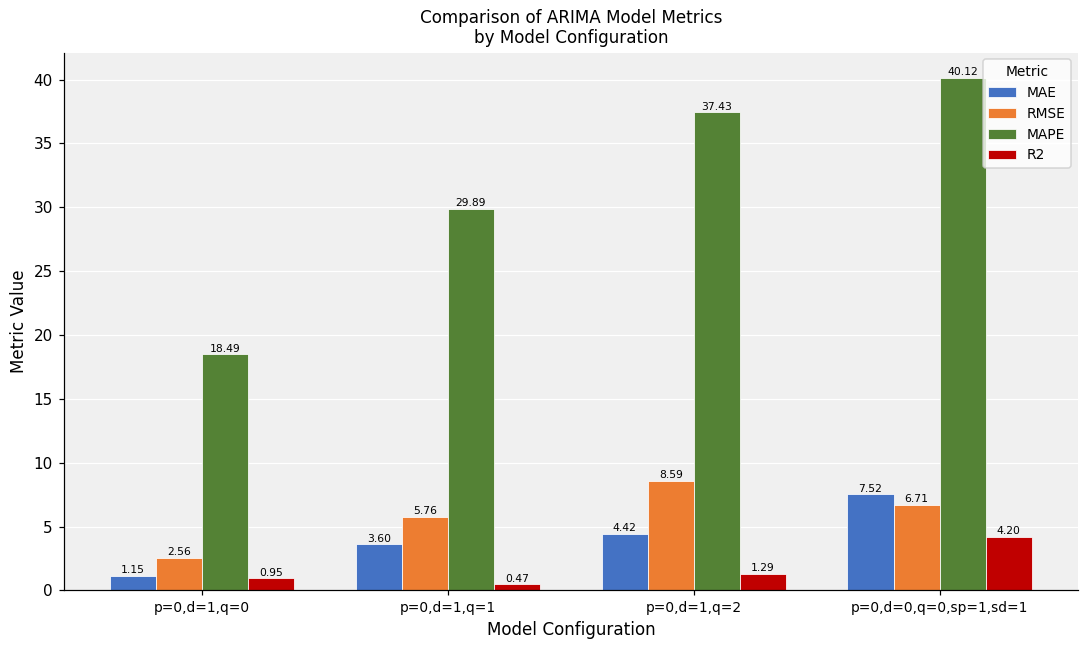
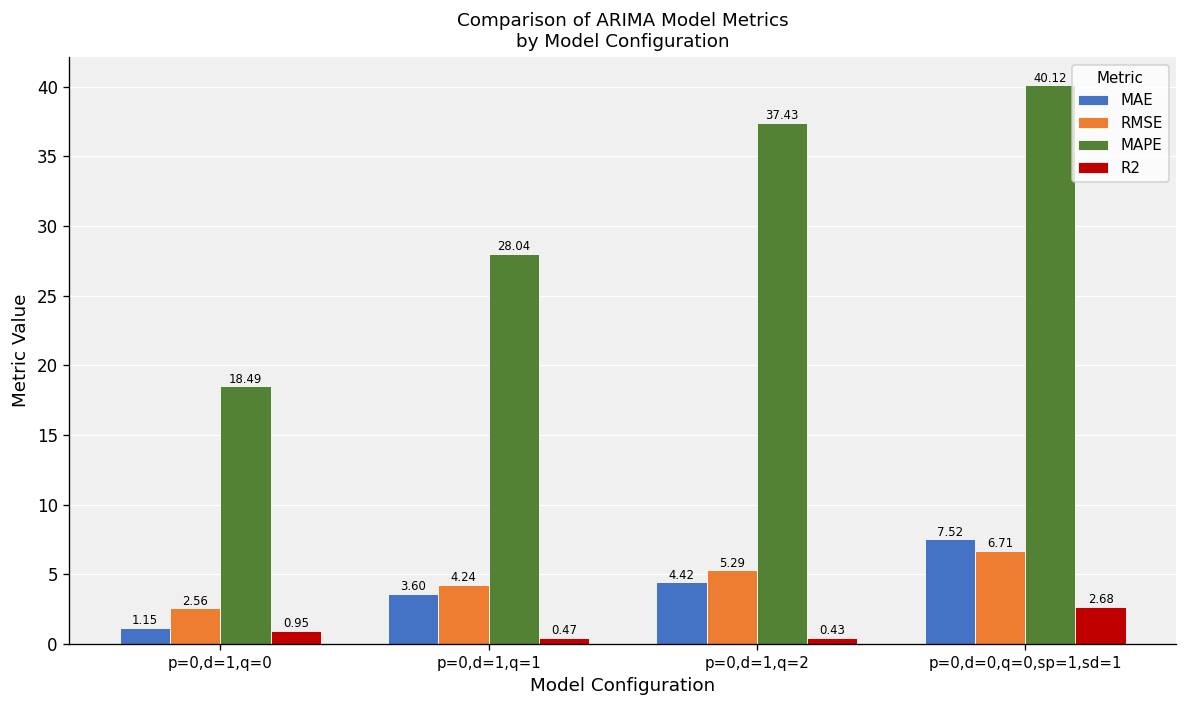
  {
    "MAE": {
      "p=0,d=1,q=0": 1.15,
      "p=0,d=1,q=1": 3.60,
      "p=0,d=1,q=2": 4.42,
      "p=0,d=0,q=0,sp=1,sd=1": 7.52
    },
    "RMSE": {
      "p=0,d=1,q=0": 2.56,
-     "p=0,d=1,q=1": 5.76,
-     "p=0,d=1,q=2": 8.59,
+     "p=0,d=1,q=1": 4.24,
+     "p=0,d=1,q=2": 5.29,
      "p=0,d=0,q=0,sp=1,sd=1": 6.71
    },
    "MAPE": {
      "p=0,d=1,q=0": 18.49,
-     "p=0,d=1,q=1": 29.89,
+     "p=0,d=1,q=1": 28.04,
      "p=0,d=1,q=2": 37.43,
      "p=0,d=0,q=0,sp=1,sd=1": 40.12
    },
    "R2": {
      "p=0,d=1,q=0": 0.95,
      "p=0,d=1,q=1": 0.47,
-     "p=0,d=1,q=2": 1.29,
-     "p=0,d=0,q=0,sp=1,sd=1": 4.20
+     "p=0,d=1,q=2": 0.43,
+     "p=0,d=0,q=0,sp=1,sd=1": 2.68
    }
  }
